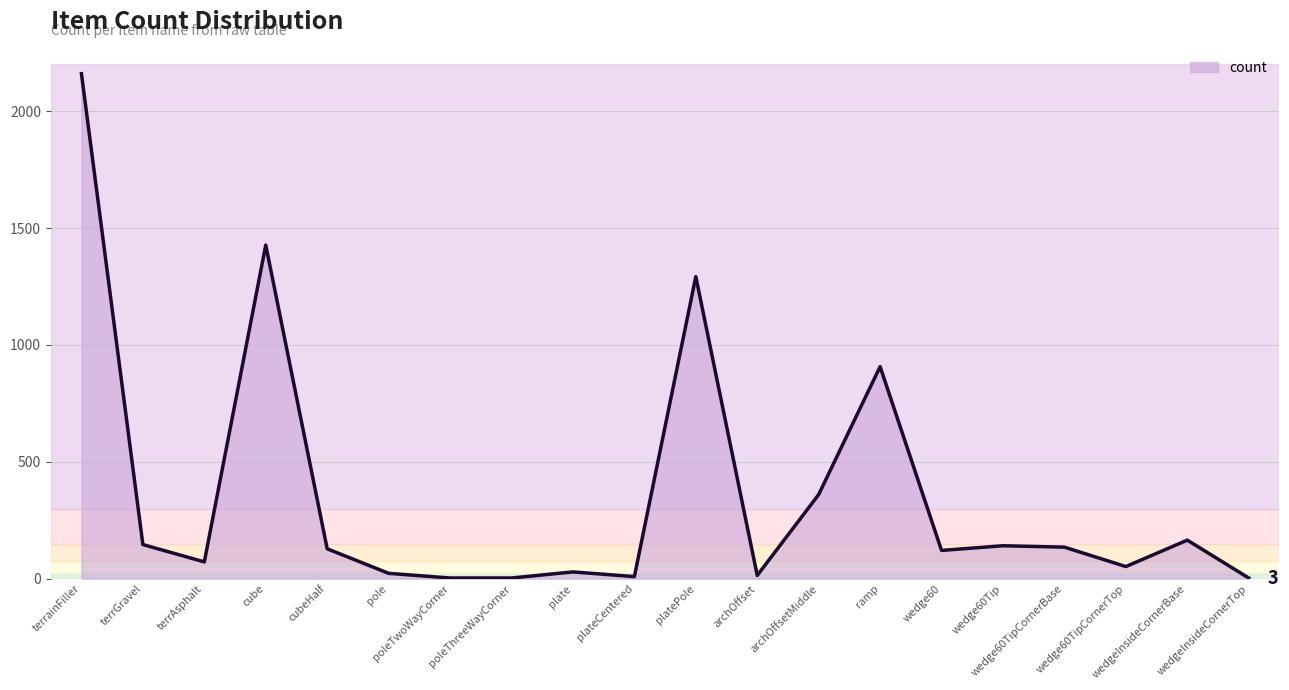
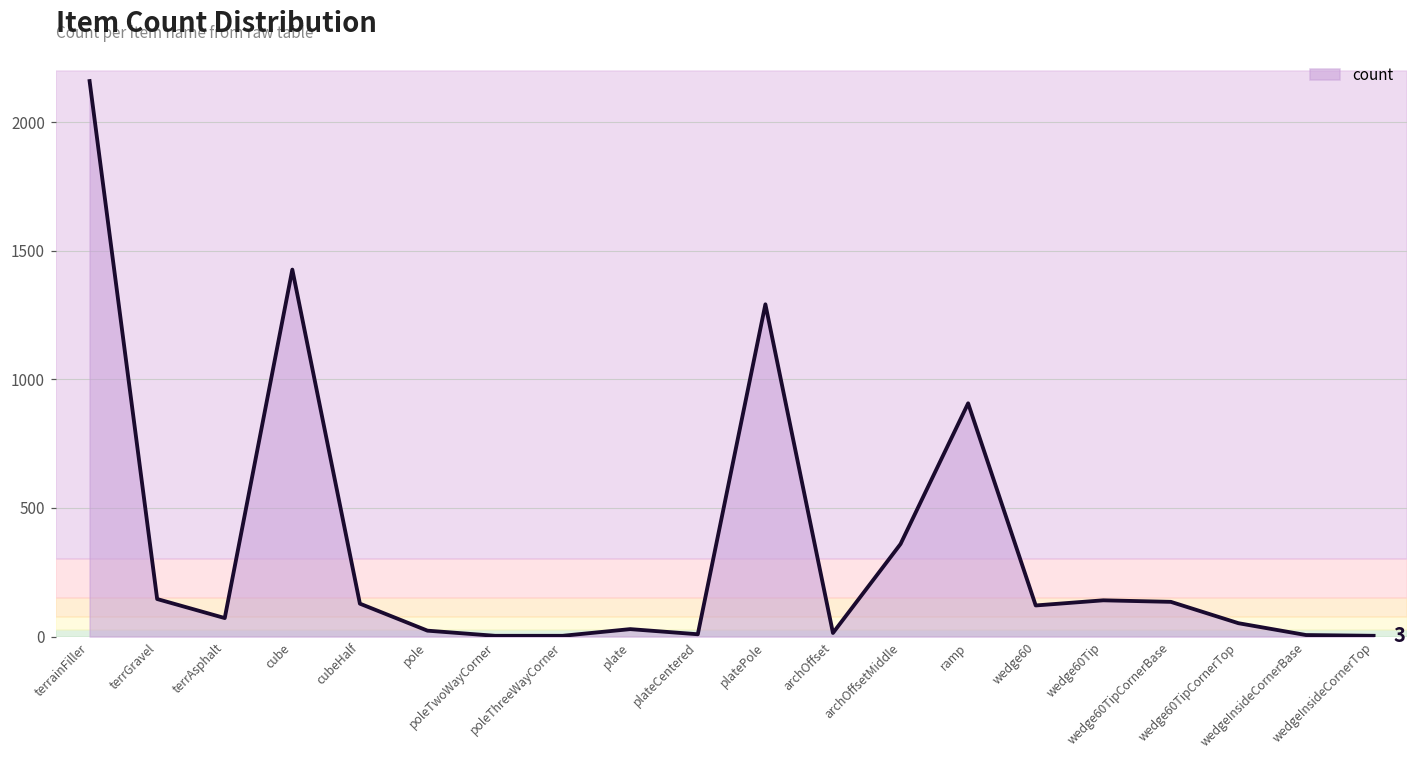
  {
    "terrainFiller": 2160,
    "terrGravel": 150,
    "terrAsphalt": 70,
    "cube": 1430,
    "cubeHalf": 130,
    "pole": 20,
    "poleTwoWayCorner": 0,
    "poleThreeWayCorner": 0,
    "plate": 30,
    "plateCentered": 10,
    "platePole": 1290,
    "archOffset": 10,
    "archOffsetMiddle": 360,
    "ramp": 910,
    "wedge60": 120,
    "wedge60Tip": 140,
    "wedge60TipCornerBase": 140,
    "wedge60TipCornerTop": 50,
-   "wedgeInsideCornerBase": 170
+   "wedgeInsideCornerBase": 10
  }
